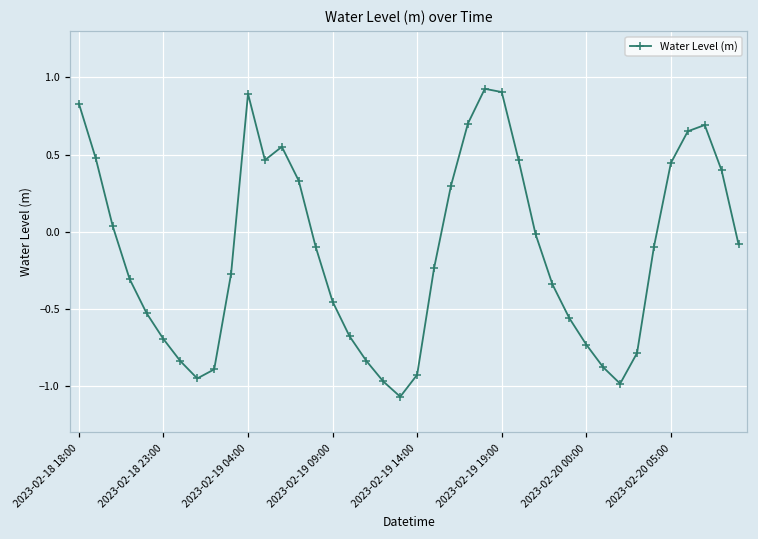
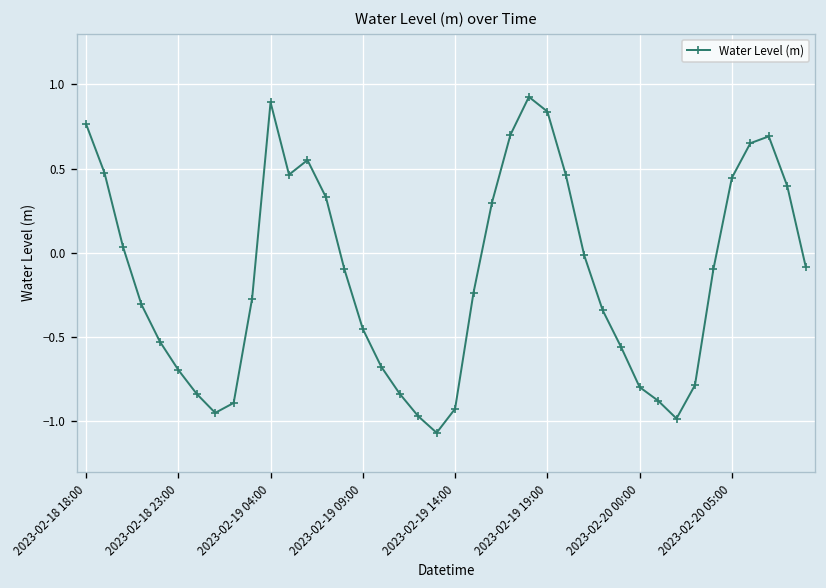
  {
-   "2023-02-18 18:00": 0.83,
+   "2023-02-18 18:00": 0.77,
    "2023-02-18 23:00": -0.70,
    "2023-02-19 04:00": 0.89,
    "2023-02-19 09:00": -0.45,
    "2023-02-19 14:00": -0.93,
-   "2023-02-19 19:00": 0.91,
-   "2023-02-20 00:00": -0.73,
+   "2023-02-19 19:00": 0.84,
+   "2023-02-20 00:00": -0.80,
    "2023-02-20 05:00": 0.45
  }
